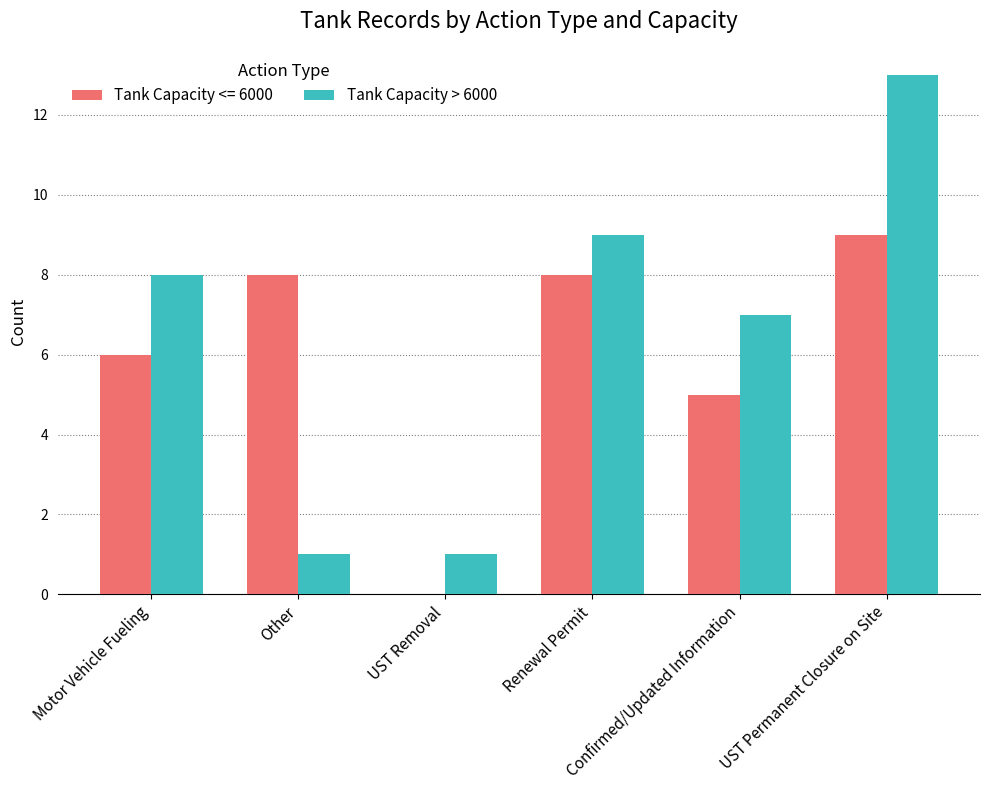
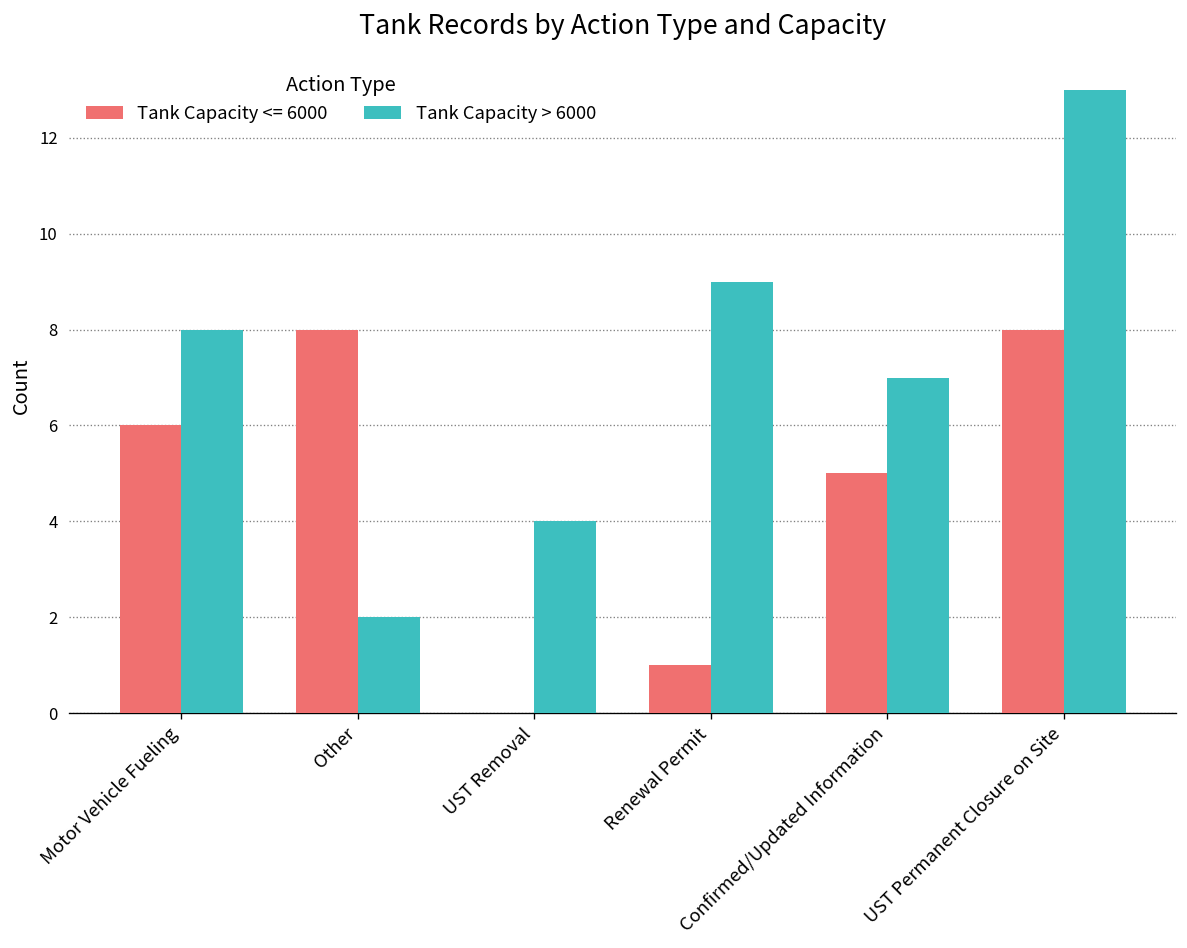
  {
    "Tank Capacity <= 6000": {
      "Motor Vehicle Fueling": 6,
      "Other": 8,
      "UST Removal": 0,
-     "Renewal Permit": 8,
+     "Renewal Permit": 1,
      "Confirmed/Updated Information": 5,
-     "UST Permanent Closure on Site": 9
+     "UST Permanent Closure on Site": 8
    },
    "Tank Capacity > 6000": {
      "Motor Vehicle Fueling": 8,
-     "Other": 1,
-     "UST Removal": 1,
+     "Other": 2,
+     "UST Removal": 4,
      "Renewal Permit": 9,
      "Confirmed/Updated Information": 7,
      "UST Permanent Closure on Site": 13
    }
  }
